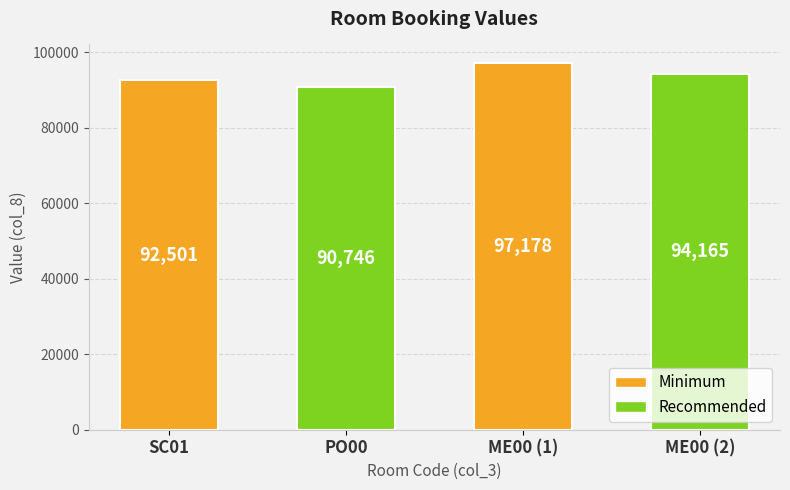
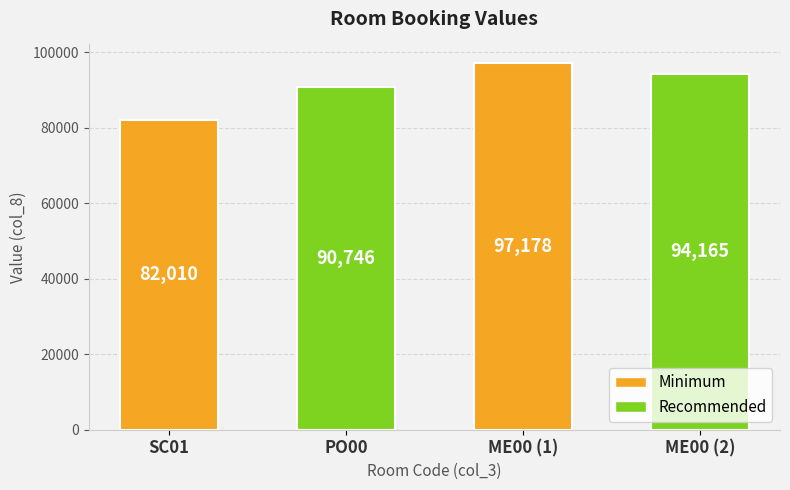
  {
-   "SC01": "92,501",
+   "SC01": "82,010",
    "PO00": "90,746",
    "ME00 (1)": "97,178",
    "ME00 (2)": "94,165"
  }
